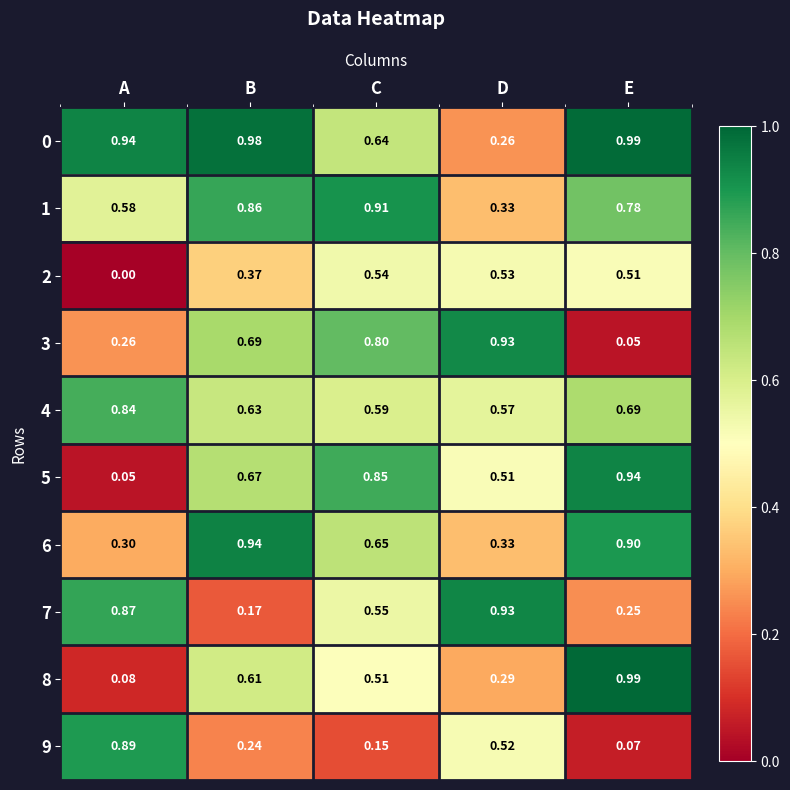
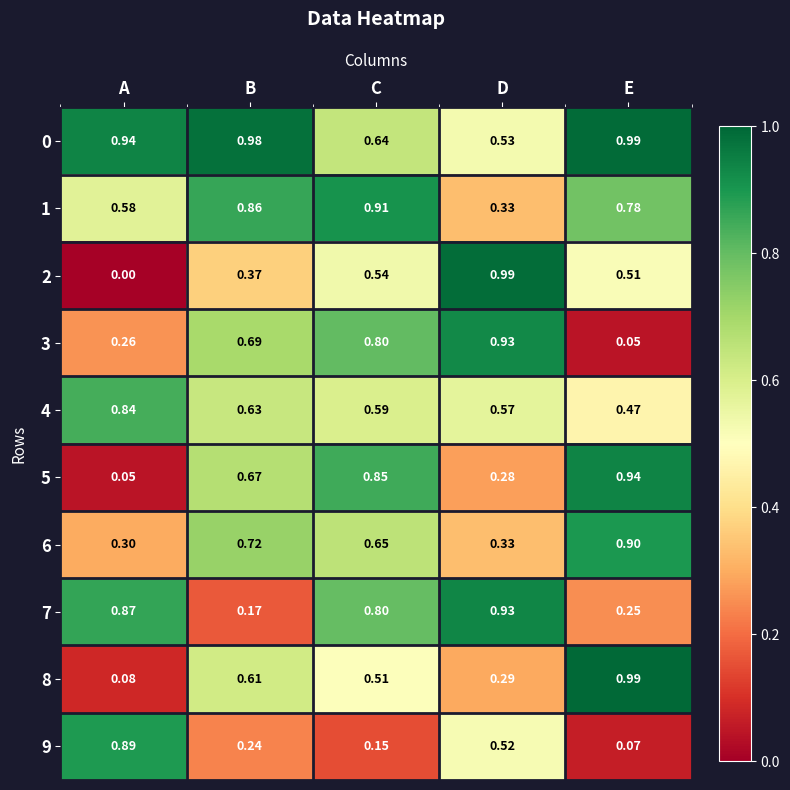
  {
    "0": {
      "A": 0.94,
      "B": 0.98,
      "C": 0.64,
-     "D": 0.26,
+     "D": 0.53,
      "E": 0.99
    },
    "1": {
      "A": 0.58,
      "B": 0.86,
      "C": 0.91,
      "D": 0.33,
      "E": 0.78
    },
    "2": {
      "A": 0.00,
      "B": 0.37,
      "C": 0.54,
-     "D": 0.53,
+     "D": 0.99,
      "E": 0.51
    },
    "3": {
      "A": 0.26,
      "B": 0.69,
      "C": 0.80,
      "D": 0.93,
      "E": 0.05
    },
    "4": {
      "A": 0.84,
      "B": 0.63,
      "C": 0.59,
      "D": 0.57,
-     "E": 0.69
+     "E": 0.47
    },
    "5": {
      "A": 0.05,
      "B": 0.67,
      "C": 0.85,
-     "D": 0.51,
+     "D": 0.28,
      "E": 0.94
    },
    "6": {
      "A": 0.30,
-     "B": 0.94,
+     "B": 0.72,
      "C": 0.65,
      "D": 0.33,
      "E": 0.90
    },
    "7": {
      "A": 0.87,
      "B": 0.17,
-     "C": 0.55,
+     "C": 0.80,
      "D": 0.93,
      "E": 0.25
    },
    "8": {
      "A": 0.08,
      "B": 0.61,
      "C": 0.51,
      "D": 0.29,
      "E": 0.99
    },
    "9": {
      "A": 0.89,
      "B": 0.24,
      "C": 0.15,
      "D": 0.52,
      "E": 0.07
    }
  }
